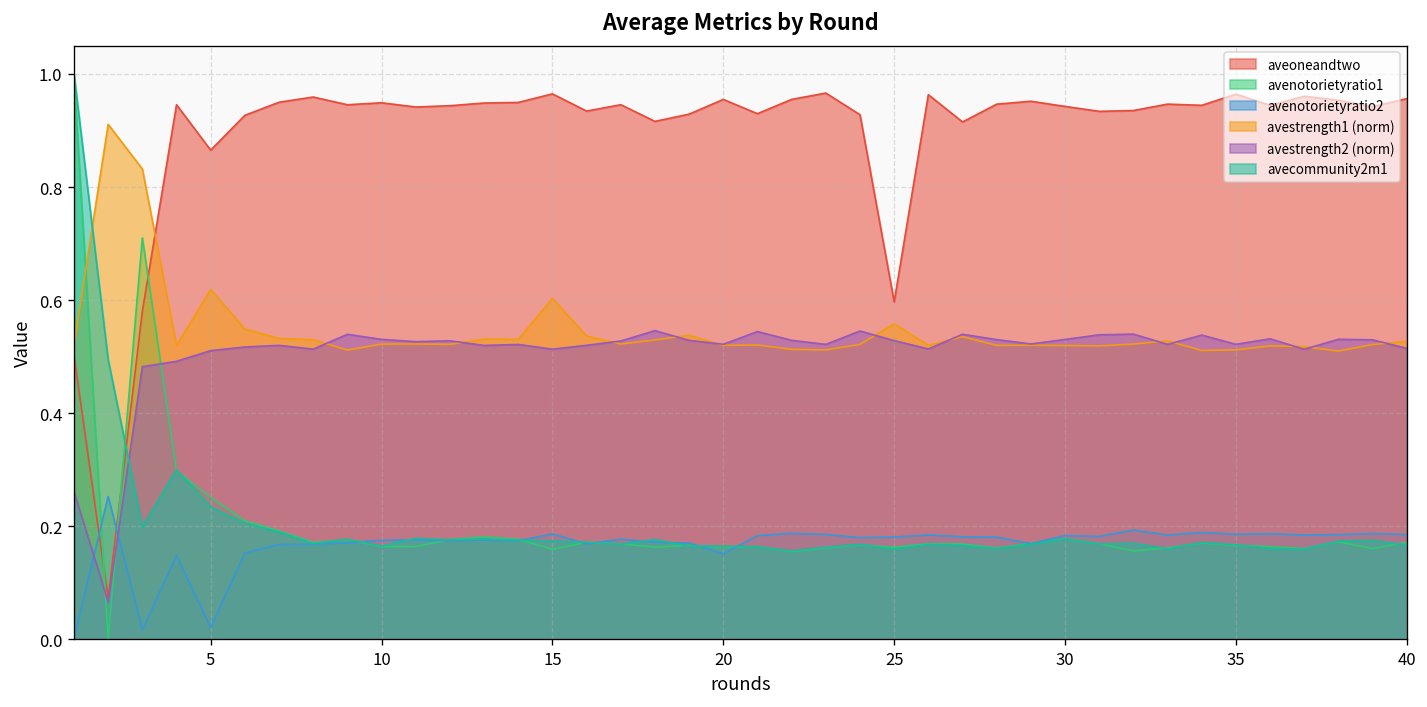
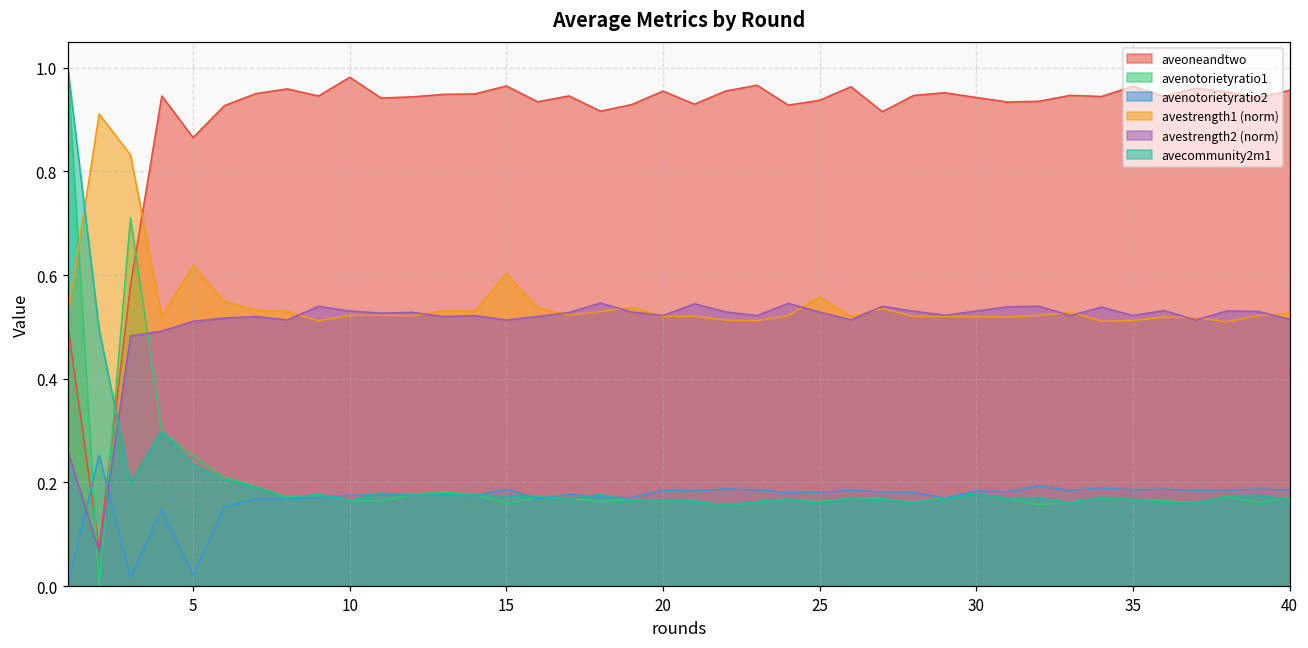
  {
    "aveoneandtwo": {
      "5": 0.87,
-     "10": 0.95,
+     "10": 0.98,
      "15": 0.96,
      "20": 0.95,
-     "25": 0.60,
+     "25": 0.94,
      "30": 0.94,
      "40": 0.96
    },
    "avenotorietyratio2": {
      "5": 0.02,
      "10": 0.18,
      "15": 0.19,
-     "20": 0.15,
+     "20": 0.19,
      "25": 0.18,
      "30": 0.18,
      "35": 0.19,
      "40": 0.19
    },
    "avestrength1 (norm)": {
      "5": 0.62,
      "10": 0.52,
      "15": 0.60,
      "25": 0.56,
      "30": 0.52,
      "35": 0.51,
      "40": 0.53
    },
    "avestrength2 (norm)": {
      "5": 0.51,
      "10": 0.53,
      "15": 0.51,
      "25": 0.53,
      "30": 0.53,
      "35": 0.52,
      "40": 0.51
    }
  }
